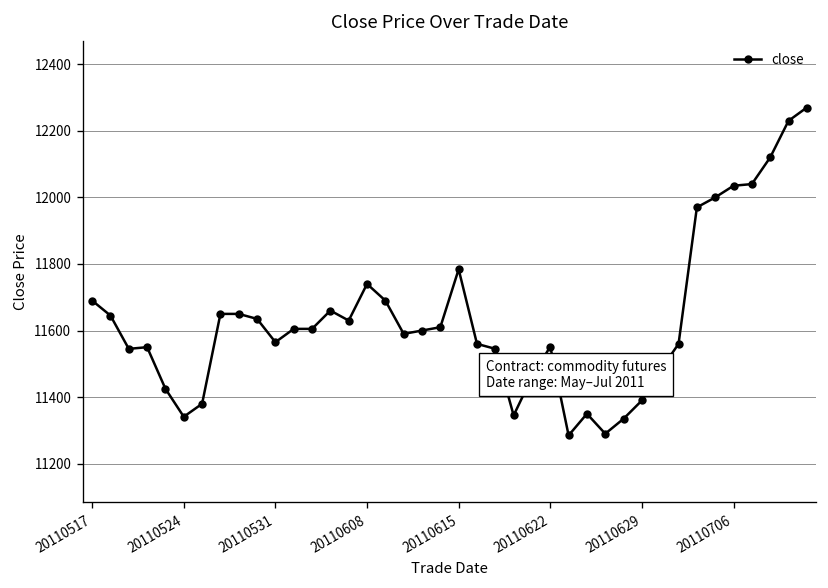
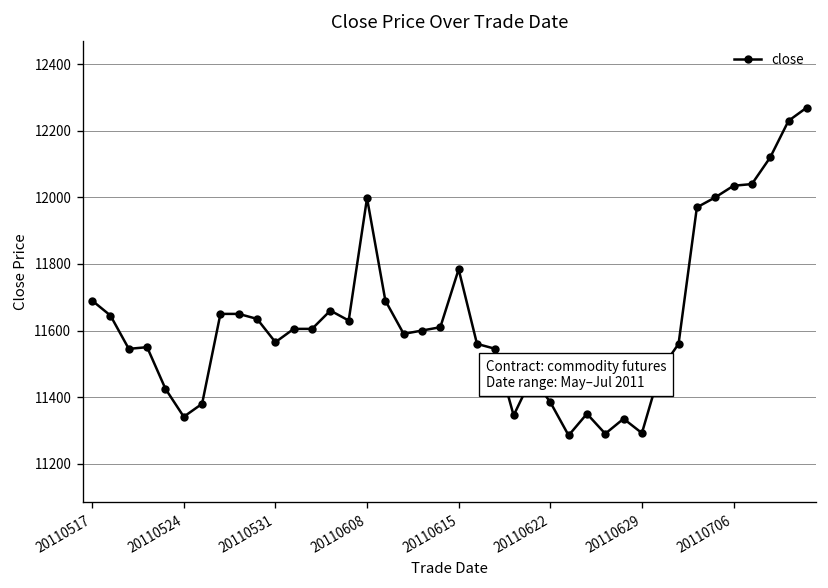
  {
    "20110517": 11690,
    "20110524": 11340,
    "20110531": 11570,
-   "20110608": 11740,
+   "20110608": 12000,
    "20110615": 11780,
-   "20110622": 11550,
-   "20110629": 11390,
+   "20110622": 11390,
+   "20110629": 11290,
    "20110706": 12040
  }
